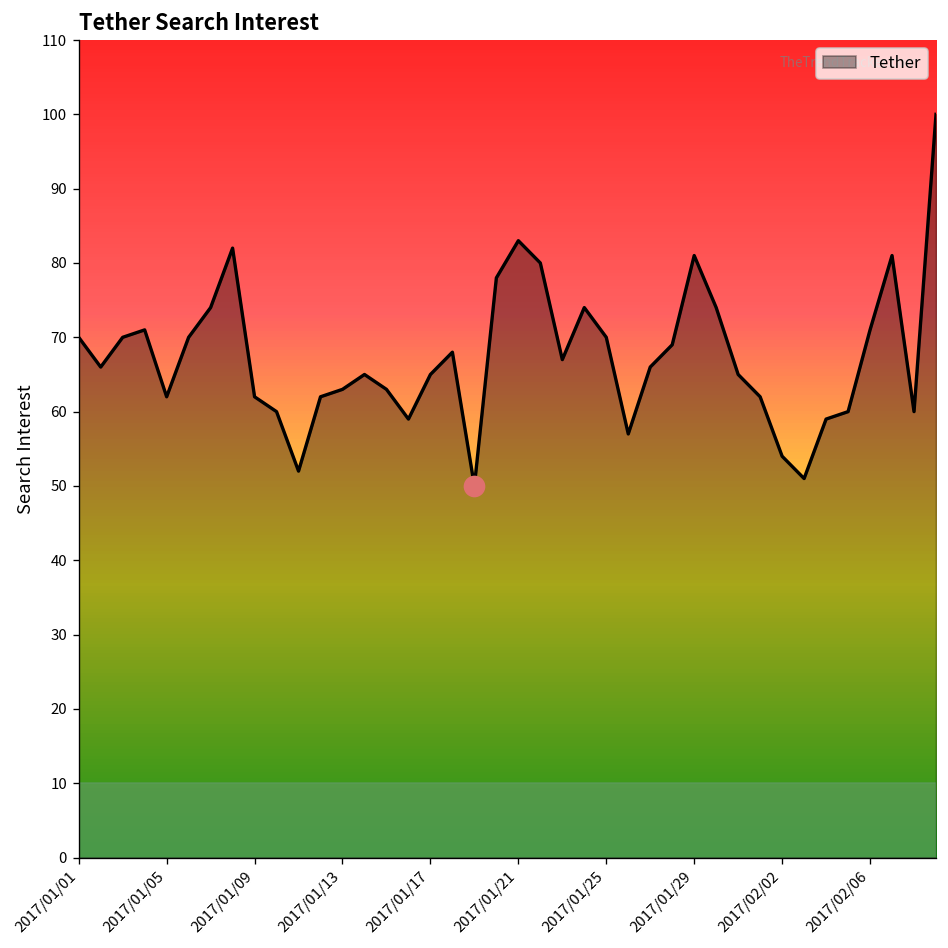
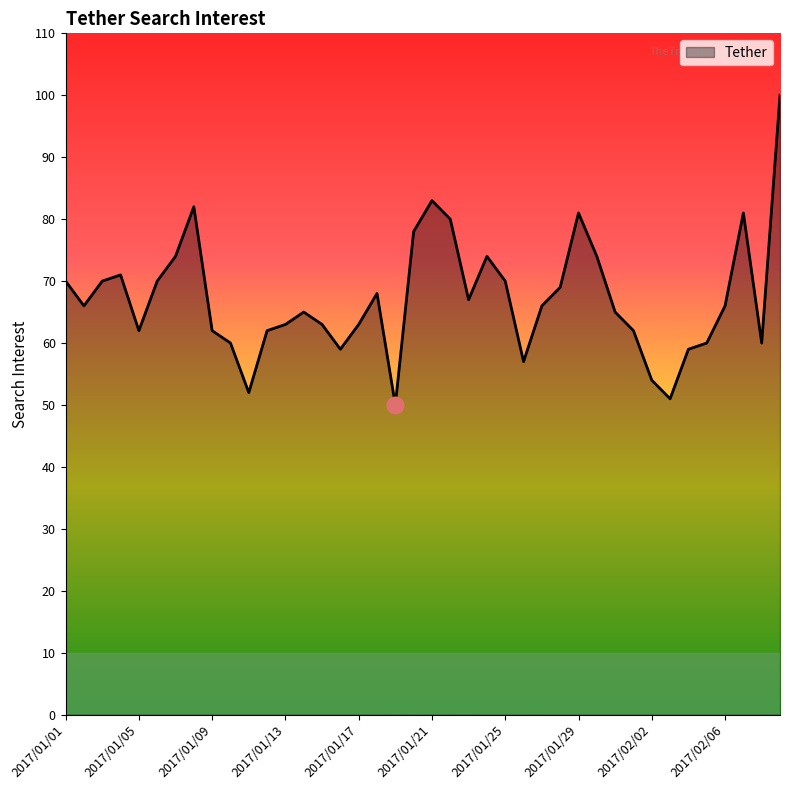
  {
    "Tether": {
      "2017/01/01": 70,
      "2017/01/05": 62,
      "2017/01/09": 62,
      "2017/01/13": 63,
-     "2017/01/17": 65,
+     "2017/01/17": 63,
      "2017/01/21": 83,
      "2017/01/25": 70,
      "2017/01/29": 81,
      "2017/02/02": 54,
-     "2017/02/06": 71
+     "2017/02/06": 66
    }
  }
